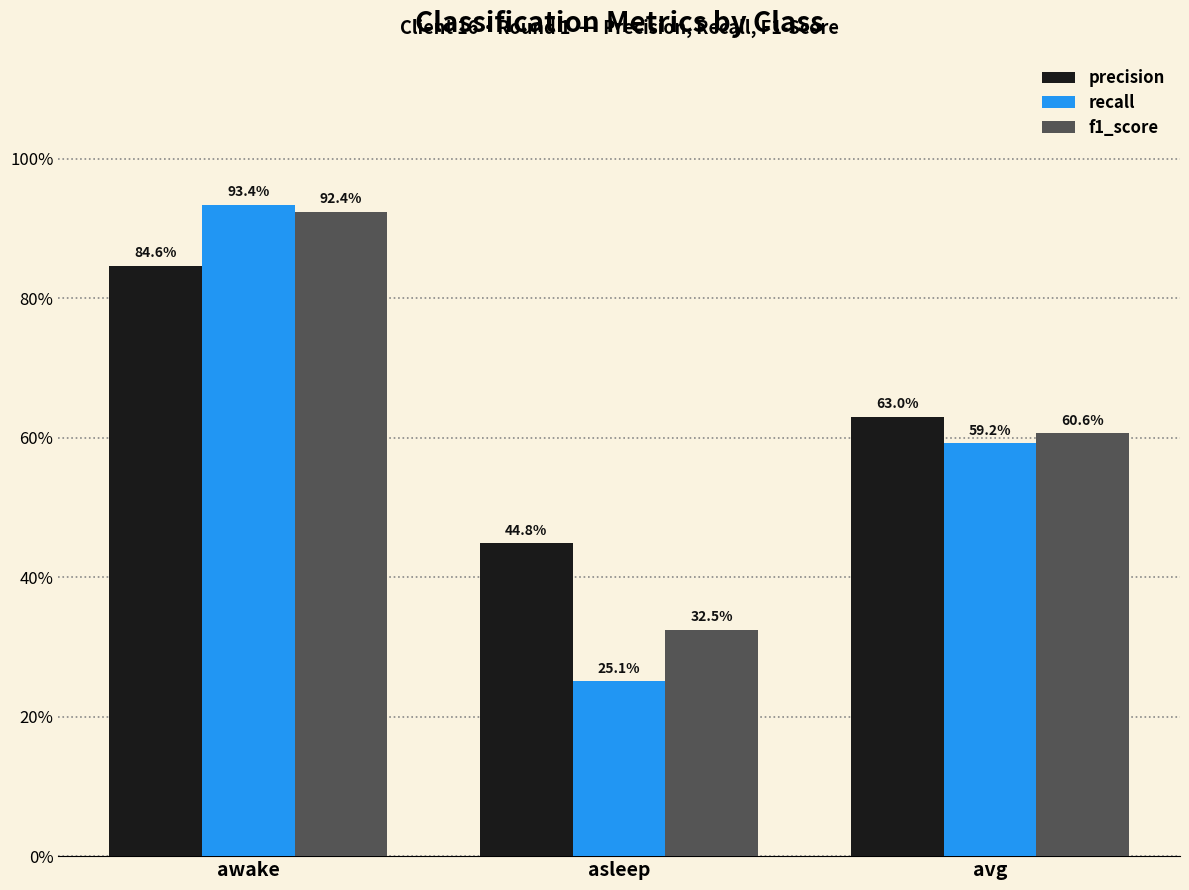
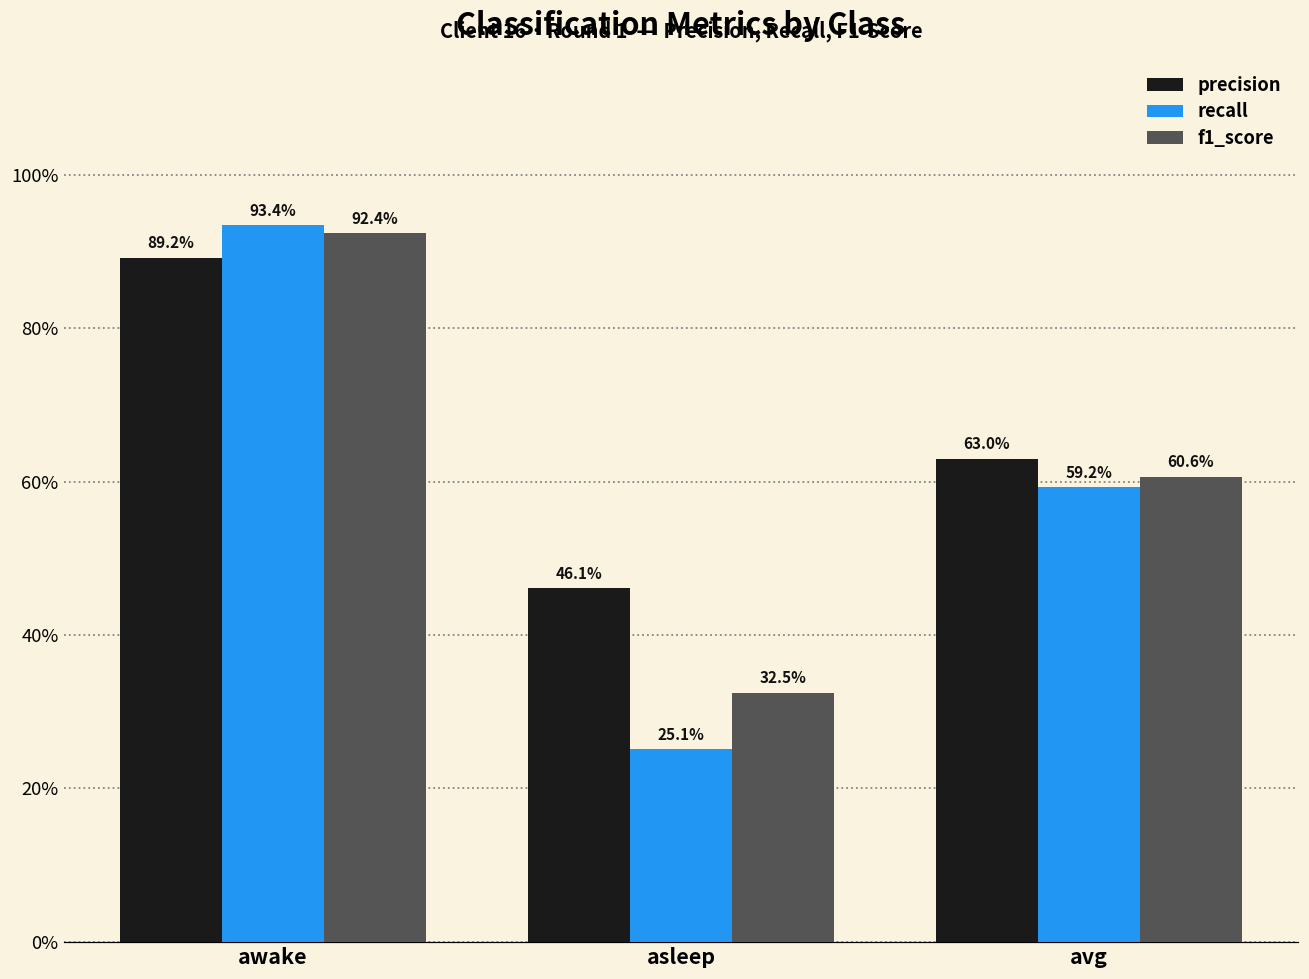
  {
    "precision": {
-     "awake": "84.6%",
-     "asleep": "44.8%",
+     "awake": "89.2%",
+     "asleep": "46.1%",
      "avg": "63.0%"
    },
    "recall": {
      "awake": "93.4%",
      "asleep": "25.1%",
      "avg": "59.2%"
    },
    "f1_score": {
      "awake": "92.4%",
      "asleep": "32.5%",
      "avg": "60.6%"
    }
  }
